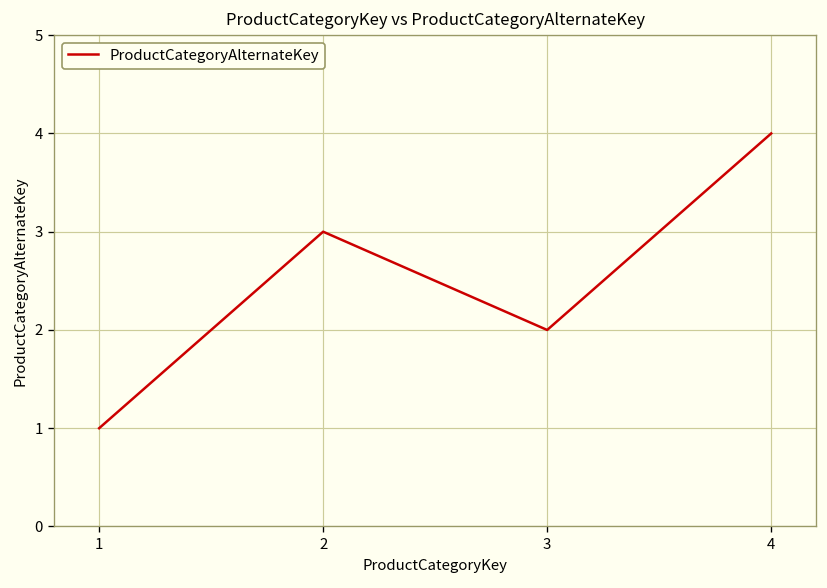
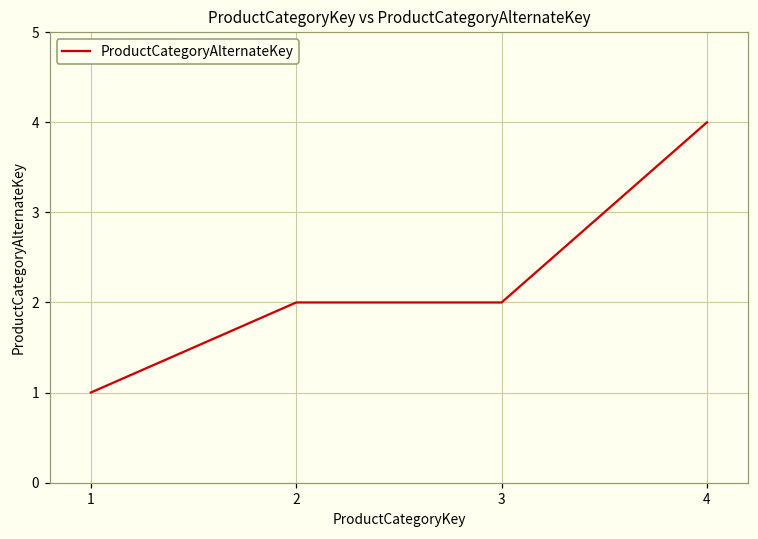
  {
    "1": 1,
-   "2": 3,
+   "2": 2,
    "3": 2,
    "4": 4
  }
